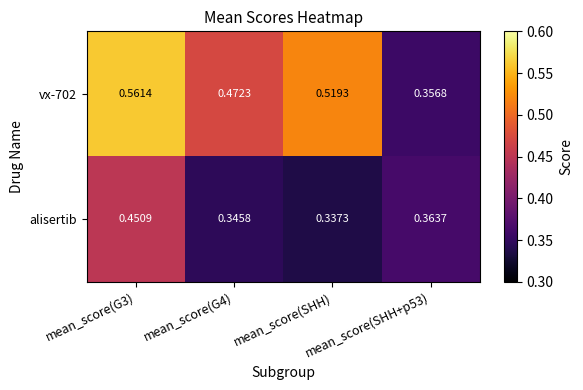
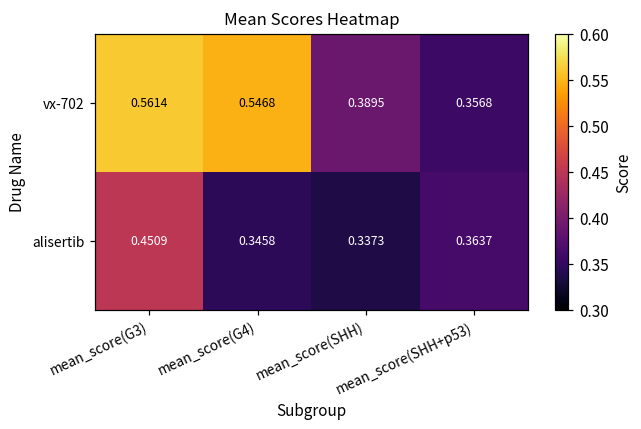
  {
    "vx-702": {
      "mean_score(G3)": 0.5614,
-     "mean_score(G4)": 0.4723,
-     "mean_score(SHH)": 0.5193,
+     "mean_score(G4)": 0.5468,
+     "mean_score(SHH)": 0.3895,
      "mean_score(SHH+p53)": 0.3568
    },
    "alisertib": {
      "mean_score(G3)": 0.4509,
      "mean_score(G4)": 0.3458,
      "mean_score(SHH)": 0.3373,
      "mean_score(SHH+p53)": 0.3637
    }
  }
